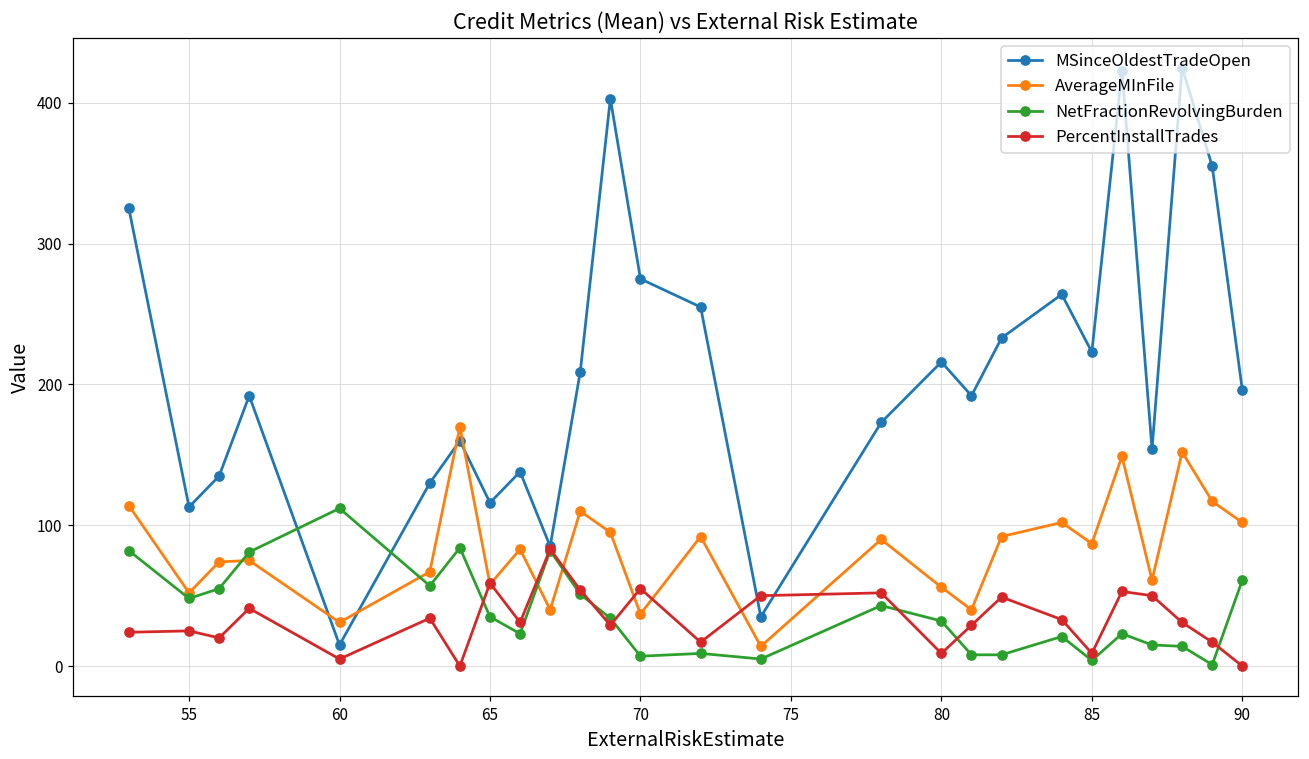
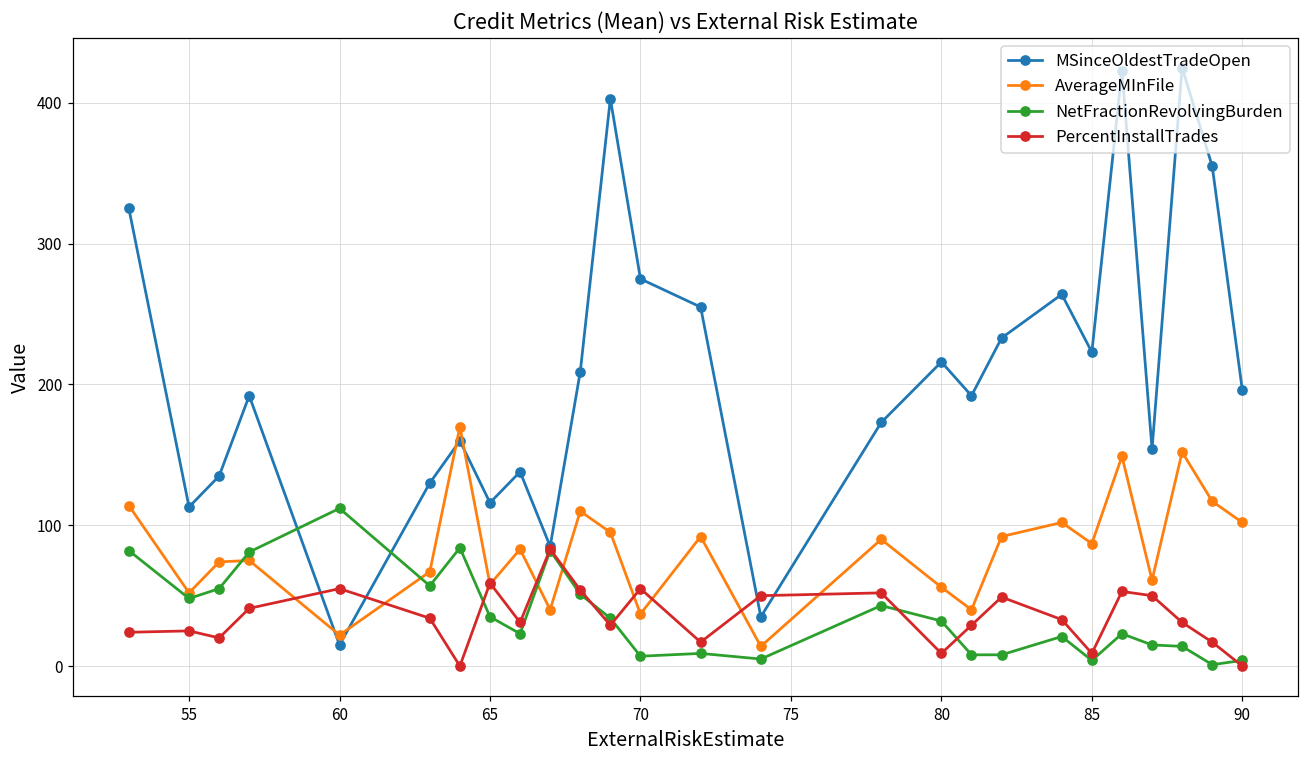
  {
    "MSinceOldestTradeOpen": {
      "55": 113,
      "60": 15,
      "65": 116,
      "70": 275,
      "80": 216,
      "85": 223,
      "90": 196
    },
    "AverageMInFile": {
      "55": 52,
-     "60": 31,
+     "60": 22,
      "70": 37,
      "80": 56,
      "85": 87,
      "90": 102
    },
    "NetFractionRevolvingBurden": {
      "55": 48,
      "60": 112,
      "65": 35,
      "70": 7,
      "80": 32,
      "85": 4,
-     "90": 61
+     "90": 4
    },
    "PercentInstallTrades": {
      "55": 25,
-     "60": 5,
+     "60": 55,
      "70": 55,
      "80": 9,
      "85": 9,
      "90": 0
    }
  }
